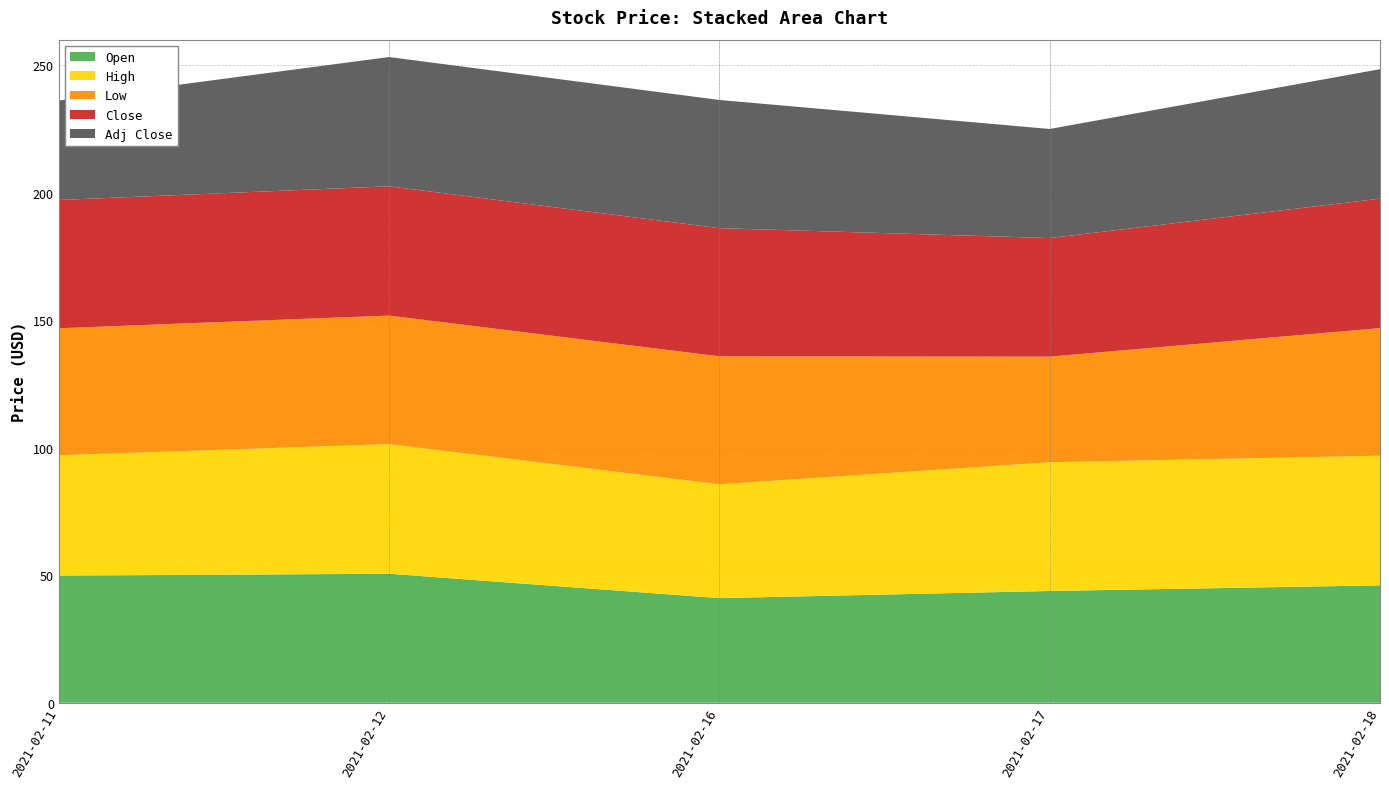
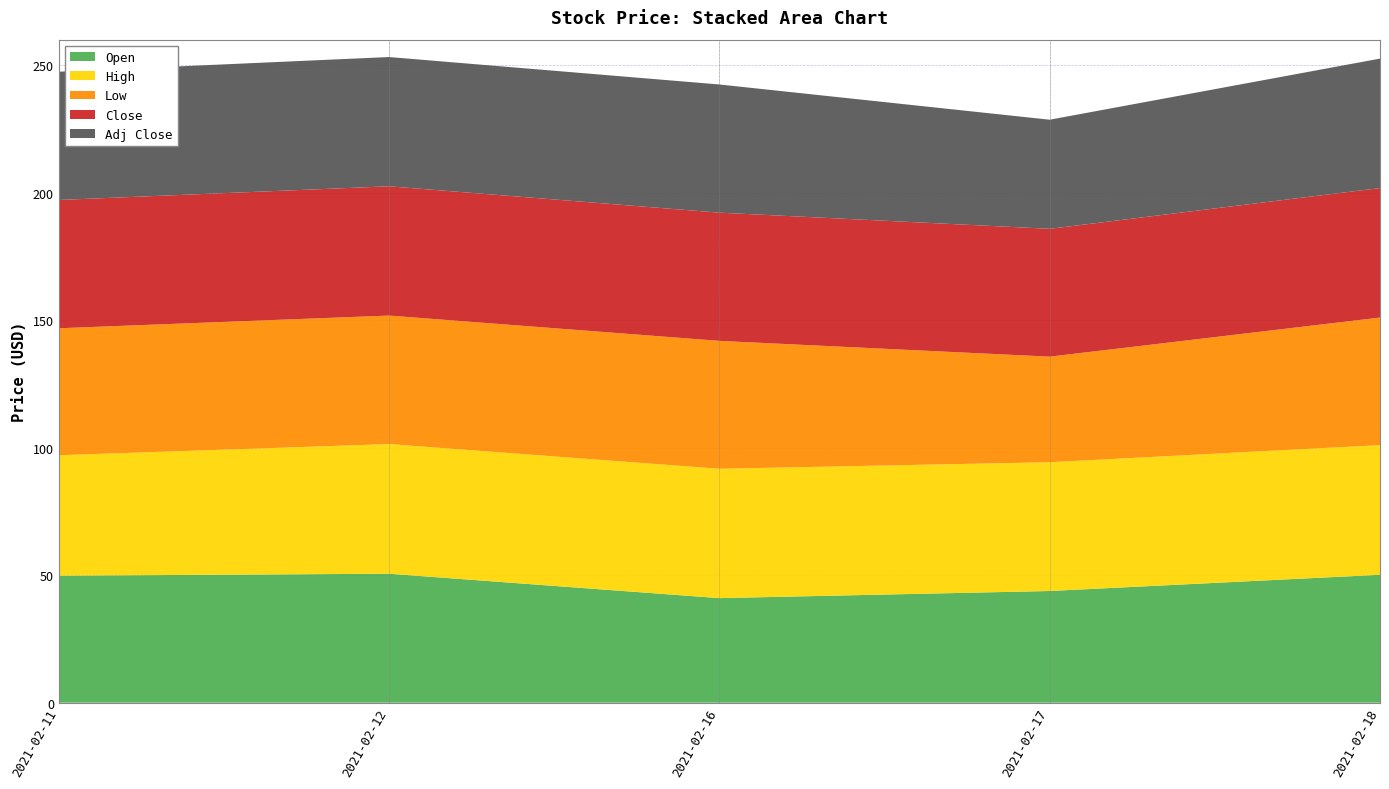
  {
    "Open": {
      "2021-02-11": 50,
      "2021-02-12": 51,
      "2021-02-16": 41,
      "2021-02-17": 44,
-     "2021-02-18": 46
+     "2021-02-18": 50
    },
    "High": {
      "2021-02-11": 47,
      "2021-02-12": 51,
-     "2021-02-16": 45,
+     "2021-02-16": 51,
      "2021-02-17": 50,
      "2021-02-18": 51
    },
    "Low": {
      "2021-02-11": 50,
      "2021-02-12": 50,
      "2021-02-16": 50,
      "2021-02-17": 41,
      "2021-02-18": 50
    },
    "Close": {
      "2021-02-11": 50,
      "2021-02-12": 51,
      "2021-02-16": 50,
-     "2021-02-17": 46,
+     "2021-02-17": 50,
      "2021-02-18": 51
    },
    "Adj Close": {
-     "2021-02-11": 39,
+     "2021-02-11": 50,
      "2021-02-12": 51,
      "2021-02-16": 50,
      "2021-02-17": 43,
      "2021-02-18": 51
    }
  }
